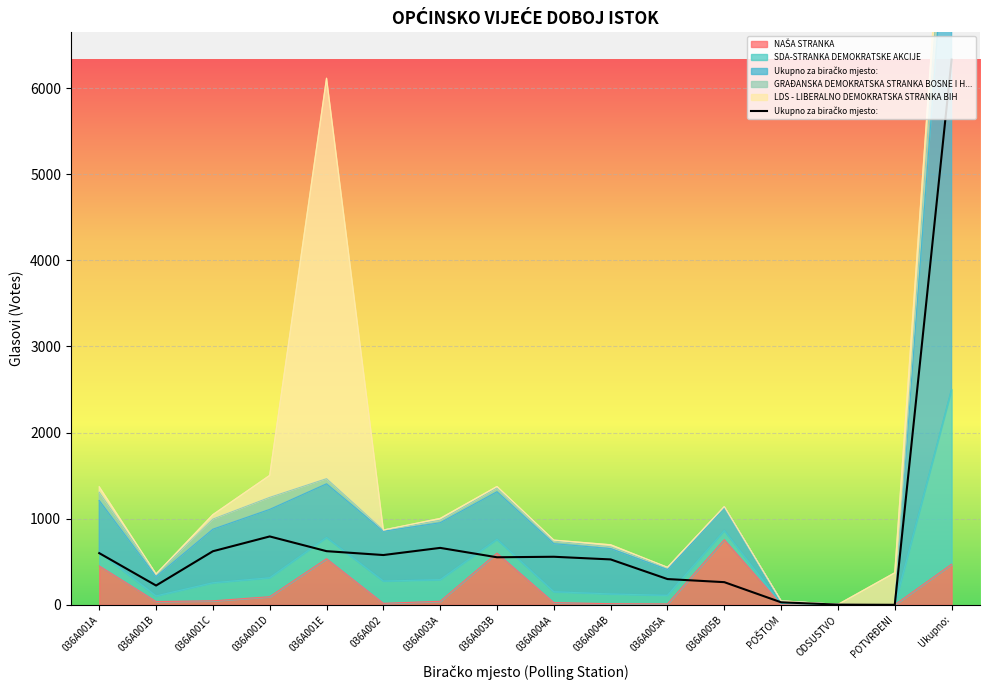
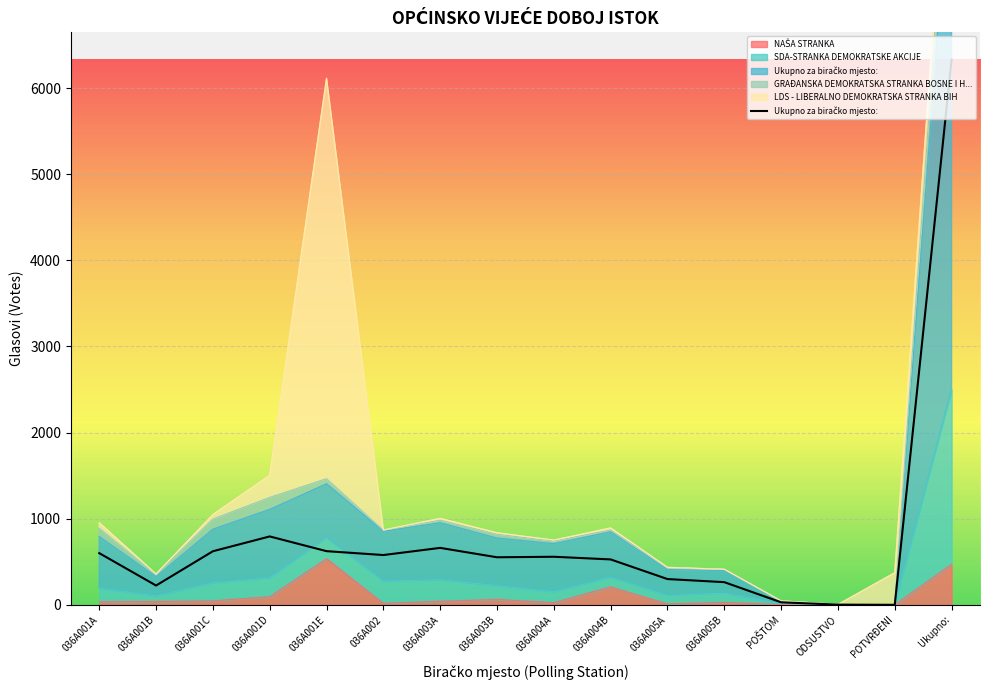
  {
    "NAŠA STRANKA": {
-     "036A001A": 500,
+     "036A001A": 0,
      "036A001B": 0,
      "036A001C": 0,
      "036A001D": 100,
      "036A001E": 500,
      "036A002": 0,
      "036A003A": 0,
-     "036A003B": 600,
+     "036A003B": 100,
      "036A004A": 0,
-     "036A004B": 0,
+     "036A004B": 200,
      "036A005A": 0,
-     "036A005B": 800,
+     "036A005B": 0,
      "Ukupno:": 500
    },
    "GRAÐANSKA DEMOKRATSKA STRANKA BOSNE I H...": {
      "036A001A": 100,
      "036A001C": 100,
      "036A001D": 100,
      "036A001E": 100
    },
    "LDS - LIBERALNO DEMOKRATSKA STRANKA BIH": {
      "036A001A": 100,
      "036A001C": 100,
      "036A001D": 300,
      "036A001E": 4700,
      "POTVRĐENI": 400
    }
  }
